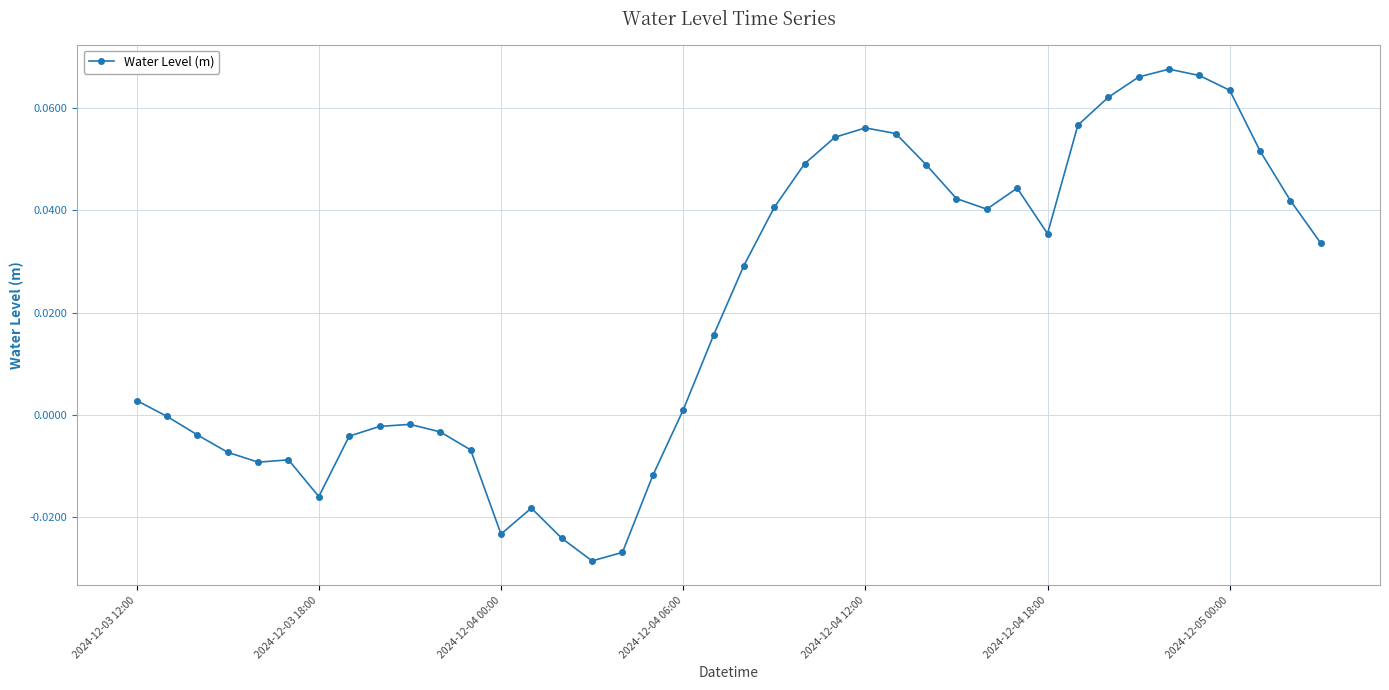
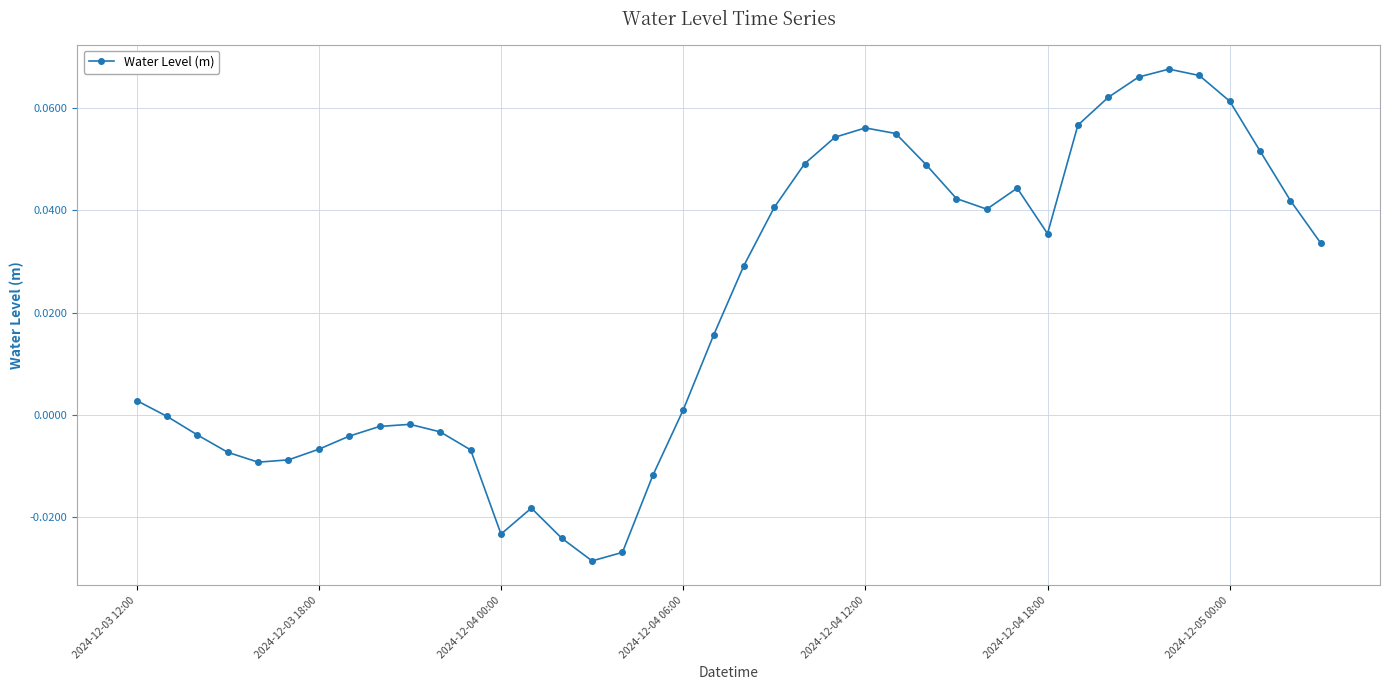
  {
    "2024-12-03 12:00": 0.003,
-   "2024-12-03 18:00": -0.016,
+   "2024-12-03 18:00": -0.007,
    "2024-12-04 00:00": -0.023,
    "2024-12-04 06:00": 0.001,
    "2024-12-04 12:00": 0.056,
    "2024-12-04 18:00": 0.035,
-   "2024-12-05 00:00": 0.063
+   "2024-12-05 00:00": 0.061
  }
